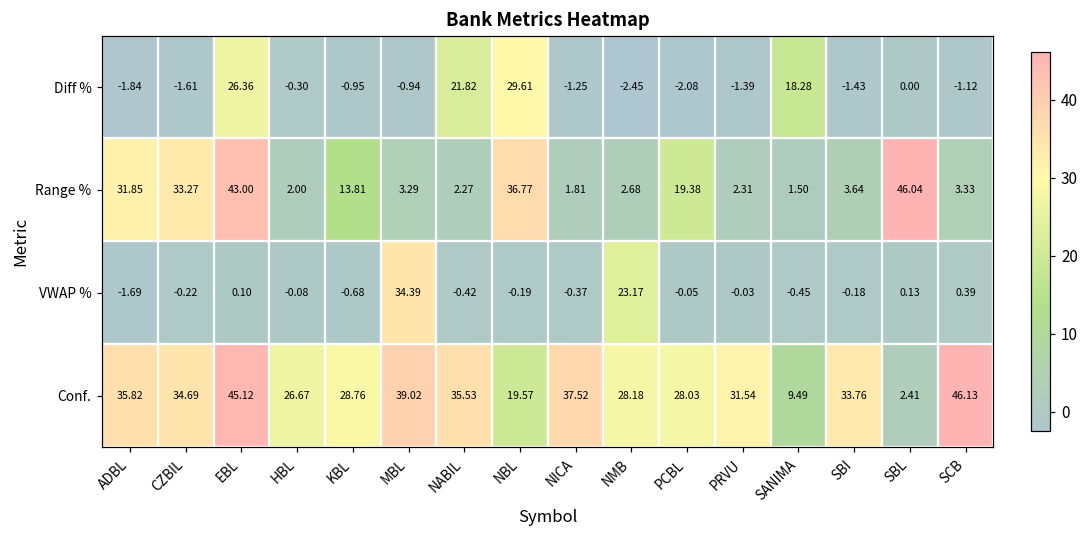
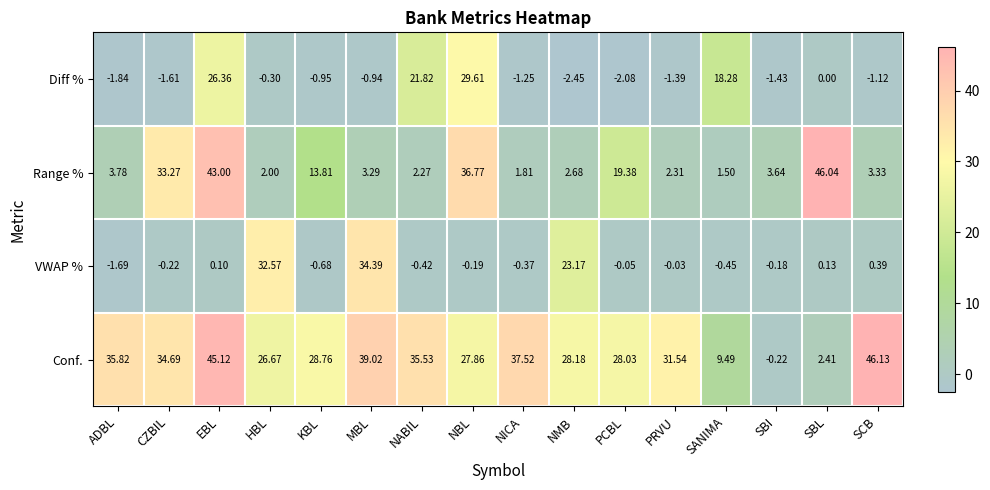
  {
    "Diff %": {
      "ADBL": -1.84,
      "CZBIL": -1.61,
      "EBL": 26.36,
      "HBL": -0.30,
      "KBL": -0.95,
      "MBL": -0.94,
      "NABIL": 21.82,
      "NBL": 29.61,
      "NICA": -1.25,
      "NMB": -2.45,
      "PCBL": -2.08,
      "PRVU": -1.39,
      "SANIMA": 18.28,
      "SBI": -1.43,
      "SBL": 0.00,
      "SCB": -1.12
    },
    "Range %": {
-     "ADBL": 31.85,
+     "ADBL": 3.78,
      "CZBIL": 33.27,
      "EBL": 43.00,
      "HBL": 2.00,
      "KBL": 13.81,
      "MBL": 3.29,
      "NABIL": 2.27,
      "NBL": 36.77,
      "NICA": 1.81,
      "NMB": 2.68,
      "PCBL": 19.38,
      "PRVU": 2.31,
      "SANIMA": 1.50,
      "SBI": 3.64,
      "SBL": 46.04,
      "SCB": 3.33
    },
    "VWAP %": {
      "ADBL": -1.69,
      "CZBIL": -0.22,
      "EBL": 0.10,
-     "HBL": -0.08,
+     "HBL": 32.57,
      "KBL": -0.68,
      "MBL": 34.39,
      "NABIL": -0.42,
      "NBL": -0.19,
      "NICA": -0.37,
      "NMB": 23.17,
      "PCBL": -0.05,
      "PRVU": -0.03,
      "SANIMA": -0.45,
      "SBI": -0.18,
      "SBL": 0.13,
      "SCB": 0.39
    },
    "Conf.": {
      "ADBL": 35.82,
      "CZBIL": 34.69,
      "EBL": 45.12,
      "HBL": 26.67,
      "KBL": 28.76,
      "MBL": 39.02,
      "NABIL": 35.53,
-     "NBL": 19.57,
+     "NBL": 27.86,
      "NICA": 37.52,
      "NMB": 28.18,
      "PCBL": 28.03,
      "PRVU": 31.54,
      "SANIMA": 9.49,
-     "SBI": 33.76,
+     "SBI": -0.22,
      "SBL": 2.41,
      "SCB": 46.13
    }
  }
